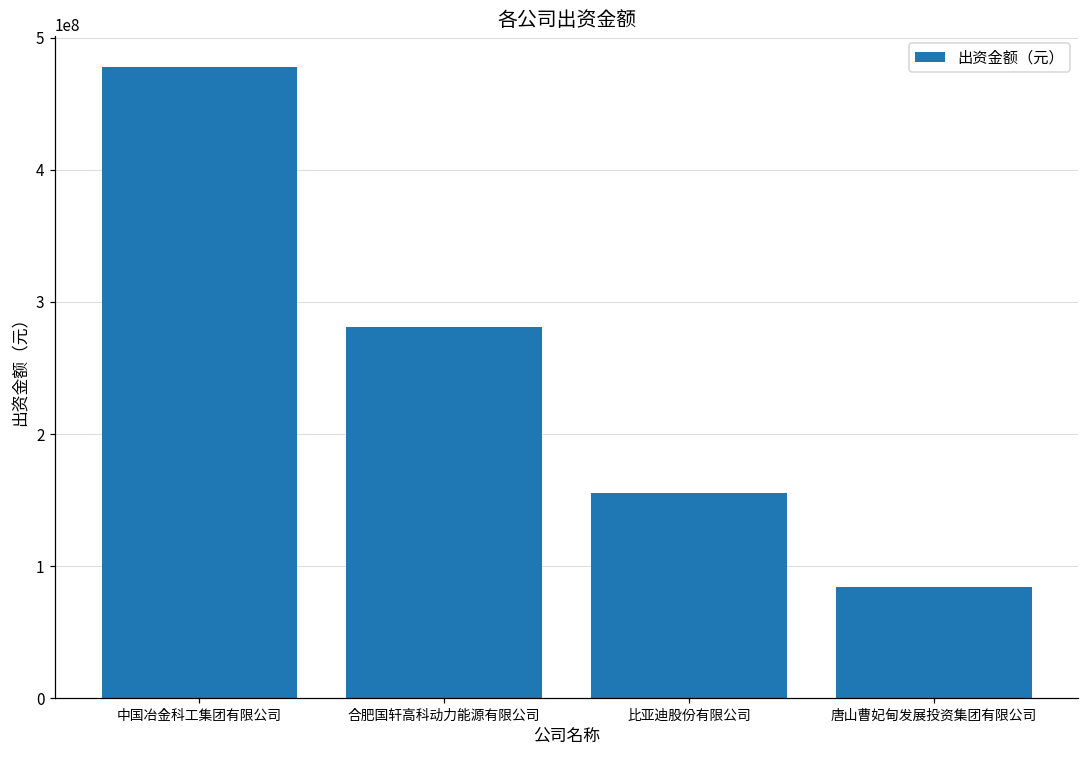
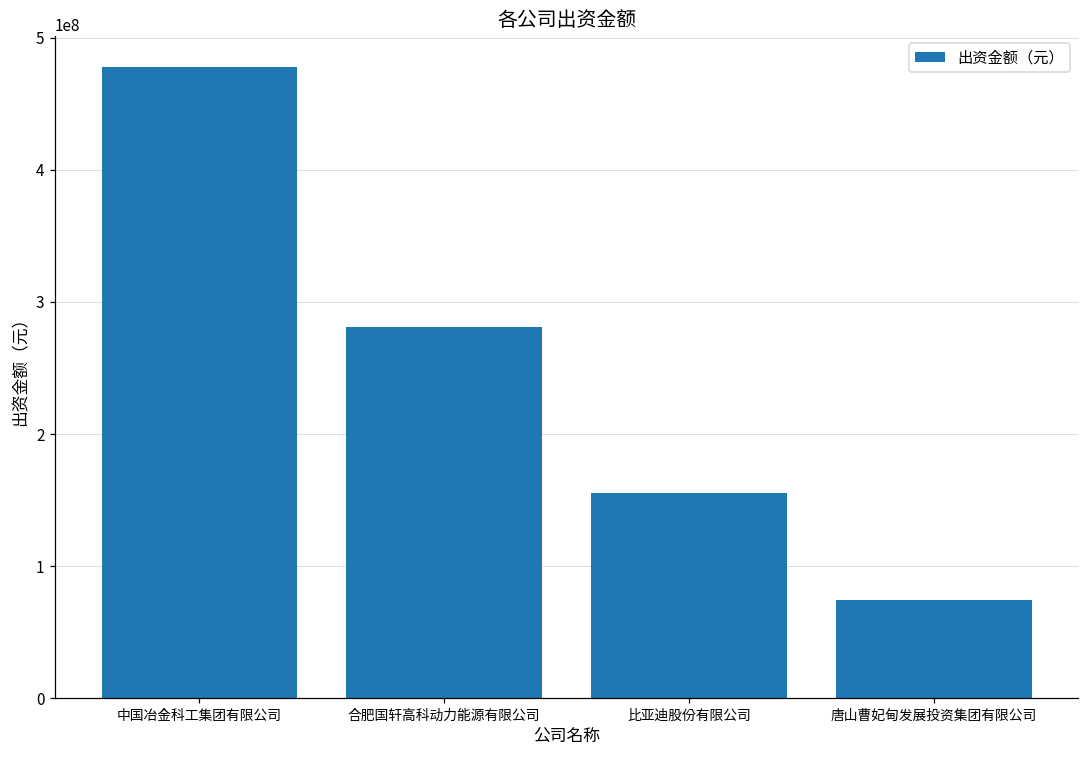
  {
    "中国冶金科工集团有限公司": 478000000,
    "合肥国轩高科动力能源有限公司": 281000000,
    "比亚迪股份有限公司": 156000000,
-   "唐山曹妃甸发展投资集团有限公司": 84000000
+   "唐山曹妃甸发展投资集团有限公司": 75000000
  }
